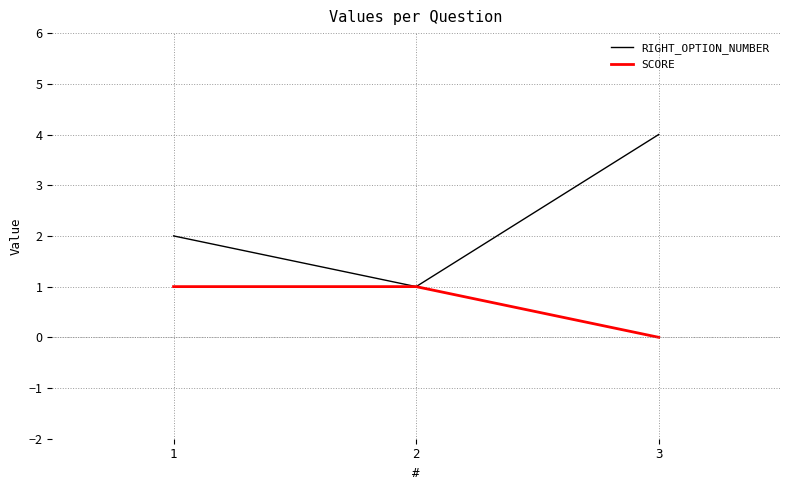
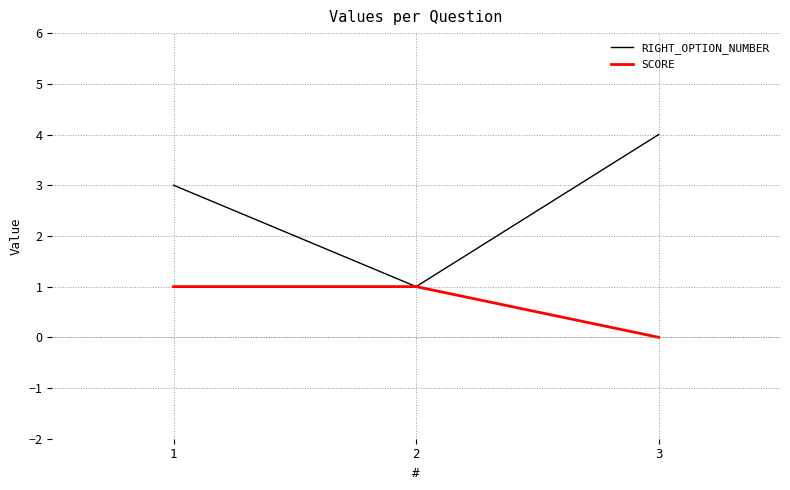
  {
    "RIGHT_OPTION_NUMBER": {
-     "1": 2,
+     "1": 3,
      "3": 4
    },
    "SCORE": {
      "1": 1,
      "3": 0
    }
  }
